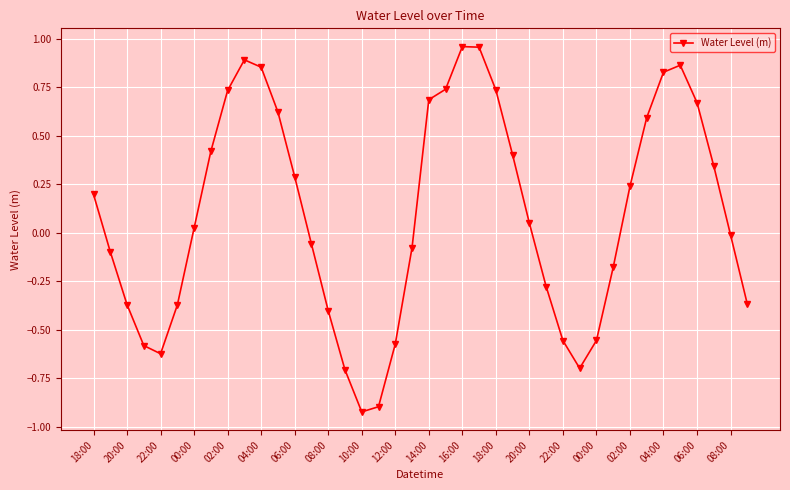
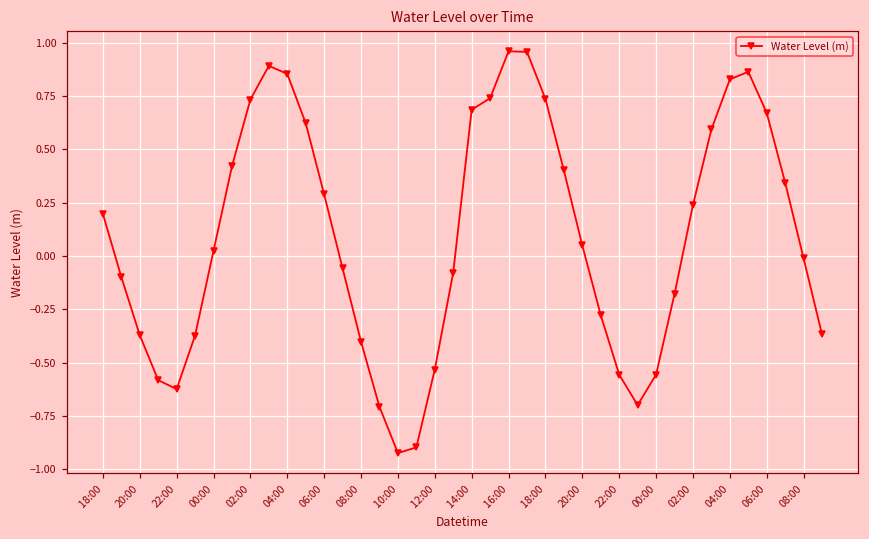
  {
    "10:00": -0.92,
-   "12:00": -0.57,
+   "12:00": -0.53,
    "14:00": 0.69,
    "16:00": 0.96
  }
